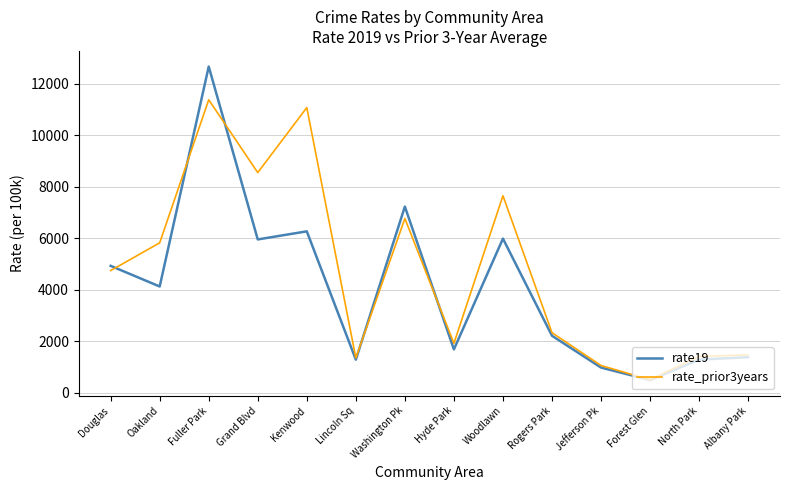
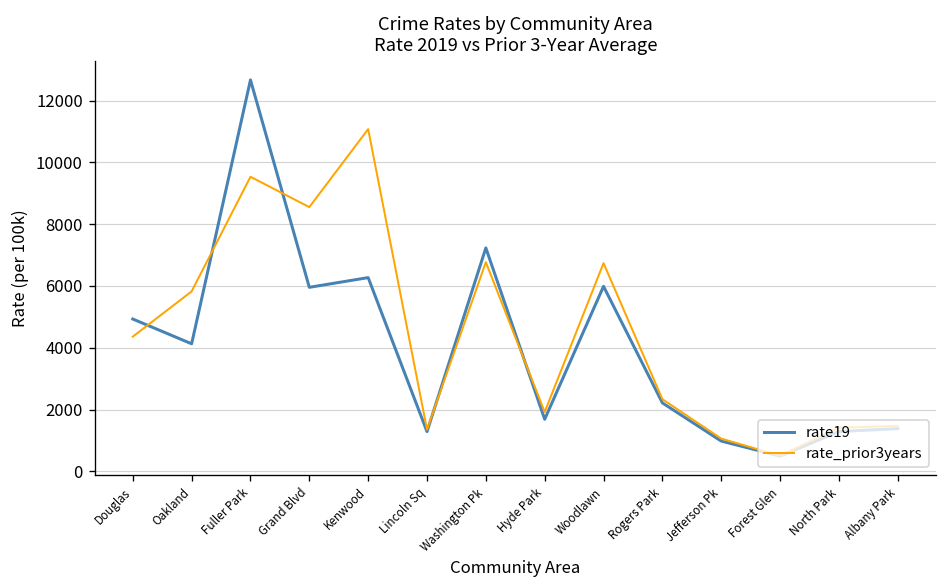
  {
    "rate19": {
      "Douglas": 4900,
      "Oakland": 4100,
      "Fuller Park": 12700,
      "Grand Blvd": 6000,
      "Kenwood": 6300,
      "Washington Pk": 7200,
      "Hyde Park": 1700,
      "Woodlawn": 6000,
      "Rogers Park": 2200
    },
    "rate_prior3years": {
-     "Douglas": 4700,
+     "Douglas": 4400,
      "Oakland": 5800,
-     "Fuller Park": 11400,
+     "Fuller Park": 9500,
      "Grand Blvd": 8600,
      "Kenwood": 11100,
      "Washington Pk": 6800,
      "Hyde Park": 1900,
-     "Woodlawn": 7700,
+     "Woodlawn": 6700,
      "Rogers Park": 2300
    }
  }
